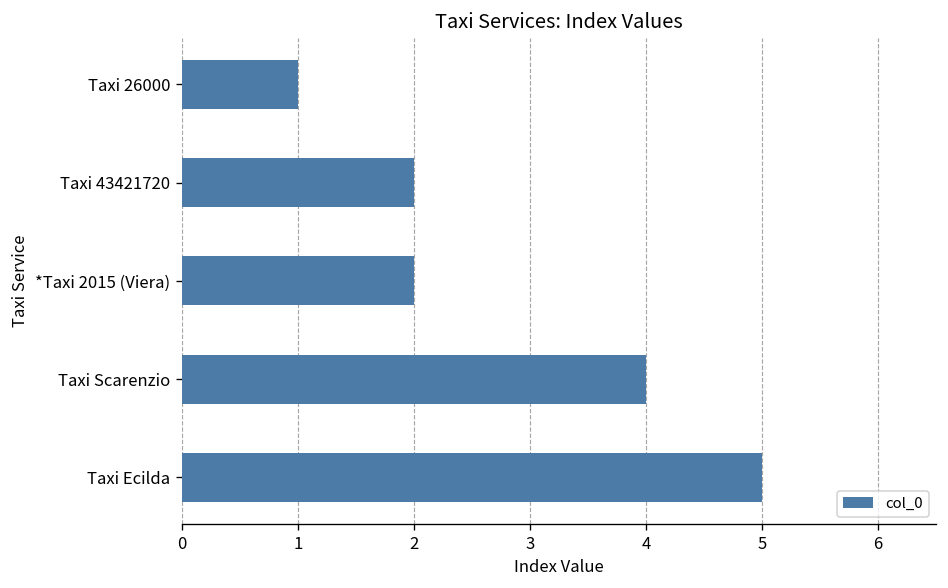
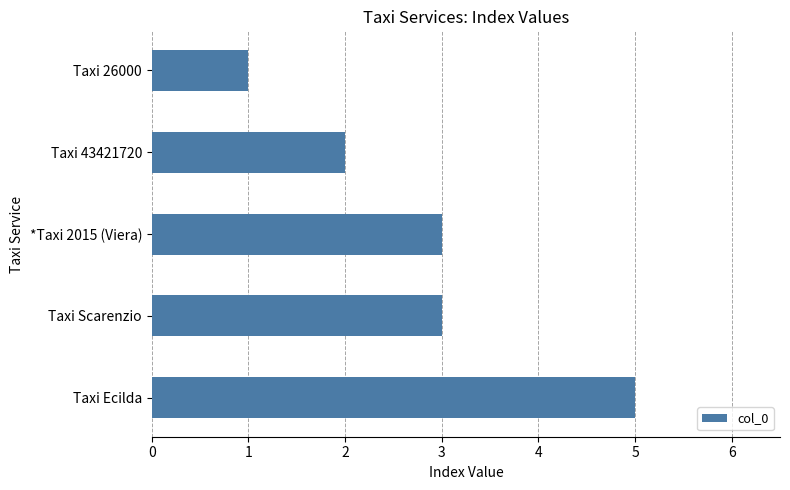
  {
    "Taxi 26000": 1,
    "Taxi 43421720": 2,
-   "*Taxi 2015 (Viera)": 2,
-   "Taxi Scarenzio": 4,
+   "*Taxi 2015 (Viera)": 3,
+   "Taxi Scarenzio": 3,
    "Taxi Ecilda": 5
  }
